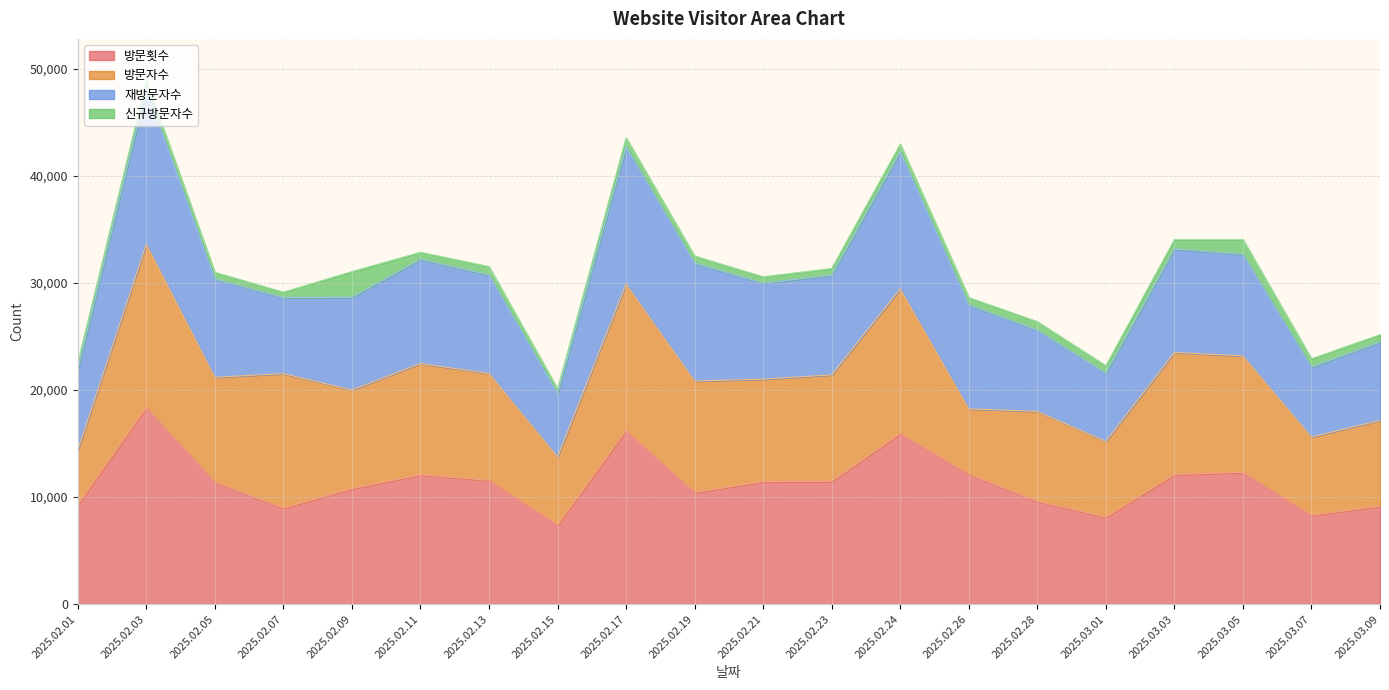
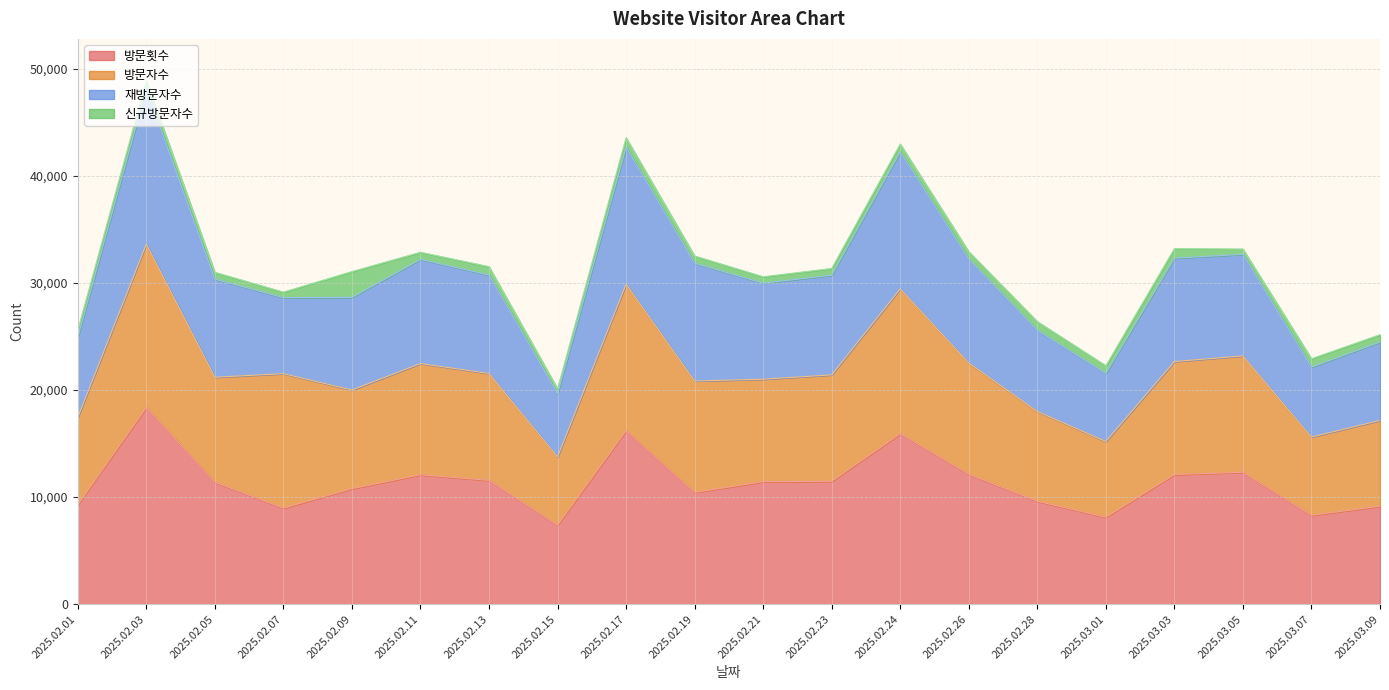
  {
    "방문횟수": {
      "2025.02.01": "9,300",
      "2025.02.03": "18,400",
      "2025.02.05": "11,400",
      "2025.02.07": "9,000",
      "2025.02.09": "10,800",
      "2025.02.11": "12,100",
      "2025.02.13": "11,600",
      "2025.02.15": "7,400",
      "2025.02.17": "16,200",
      "2025.02.19": "10,400",
      "2025.02.21": "11,400",
      "2025.02.23": "11,500",
      "2025.02.24": "15,900",
      "2025.02.26": "12,100",
      "2025.02.28": "9,600",
      "2025.03.01": "8,100",
      "2025.03.03": "12,100",
      "2025.03.05": "12,300",
      "2025.03.07": "8,300",
      "2025.03.09": "9,100"
    },
    "방문자수": {
-     "2025.02.01": "5,100",
+     "2025.02.01": "8,100",
      "2025.02.03": "15,200",
      "2025.02.05": "9,800",
      "2025.02.07": "12,600",
      "2025.02.09": "9,200",
      "2025.02.11": "10,400",
      "2025.02.13": "10,000",
      "2025.02.15": "6,400",
      "2025.02.17": "13,700",
      "2025.02.19": "10,400",
      "2025.02.21": "9,600",
      "2025.02.23": "9,900",
      "2025.02.24": "13,500",
-     "2025.02.26": "6,100",
+     "2025.02.26": "10,400",
      "2025.02.28": "8,400",
      "2025.03.01": "7,100",
-     "2025.03.03": "11,400",
+     "2025.03.03": "10,500",
      "2025.03.05": "10,900",
      "2025.03.07": "7,300",
      "2025.03.09": "8,000"
    },
    "재방문자수": {
      "2025.02.01": "7,500",
      "2025.02.05": "9,200",
      "2025.02.07": "7,100",
      "2025.02.09": "8,700",
      "2025.02.11": "9,700",
      "2025.02.13": "9,200",
      "2025.02.15": "5,900",
      "2025.02.17": "12,800",
      "2025.02.19": "11,000",
      "2025.02.21": "9,000",
      "2025.02.23": "9,300",
      "2025.02.24": "12,800",
      "2025.02.26": "9,700",
      "2025.02.28": "7,600",
      "2025.03.01": "6,400",
      "2025.03.03": "9,700",
      "2025.03.05": "9,500",
      "2025.03.07": "6,500",
      "2025.03.09": "7,300"
    },
    "신규방문자수": {
      "2025.02.01": "700",
      "2025.02.05": "600",
      "2025.02.07": "500",
      "2025.02.09": "2,400",
      "2025.02.11": "700",
      "2025.02.13": "800",
      "2025.02.15": "400",
      "2025.02.17": "900",
      "2025.02.19": "700",
      "2025.02.21": "600",
      "2025.02.23": "600",
      "2025.02.24": "700",
      "2025.02.26": "700",
      "2025.02.28": "800",
      "2025.03.01": "700",
      "2025.03.03": "900",
-     "2025.03.05": "1,400",
+     "2025.03.05": "500",
      "2025.03.07": "800",
      "2025.03.09": "700"
    }
  }
